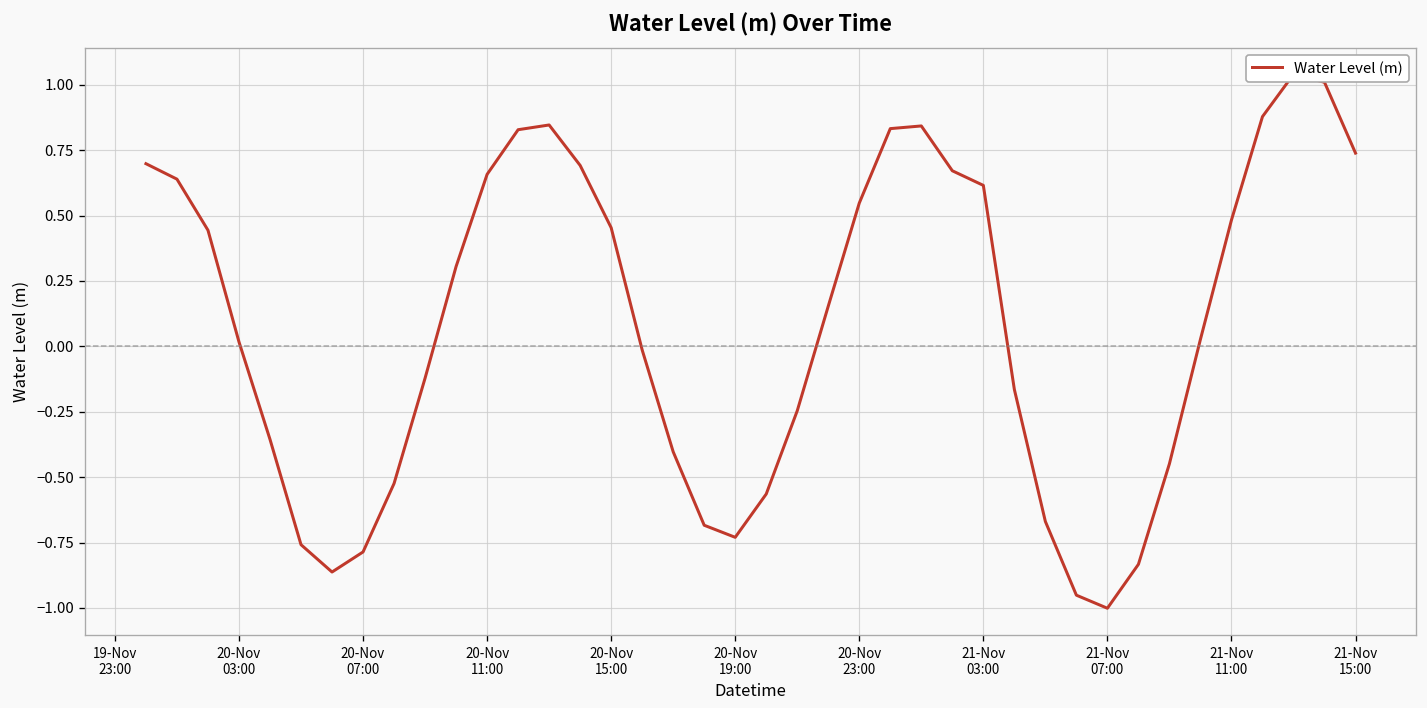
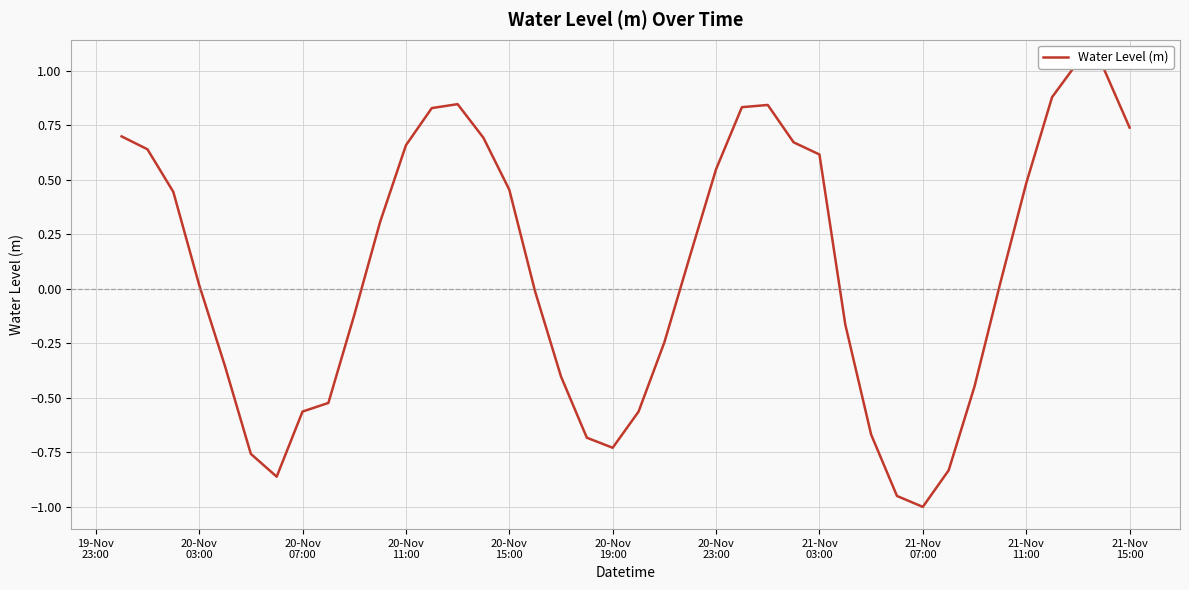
  {
    "20-Nov 03:00": 0.02,
-   "20-Nov 07:00": -0.79,
+   "20-Nov 07:00": -0.56,
    "20-Nov 11:00": 0.66,
    "20-Nov 15:00": 0.45,
    "20-Nov 19:00": -0.73,
    "20-Nov 23:00": 0.55,
    "21-Nov 03:00": 0.62,
    "21-Nov 07:00": -1.00,
    "21-Nov 11:00": 0.48,
    "21-Nov 15:00": 0.74
  }
